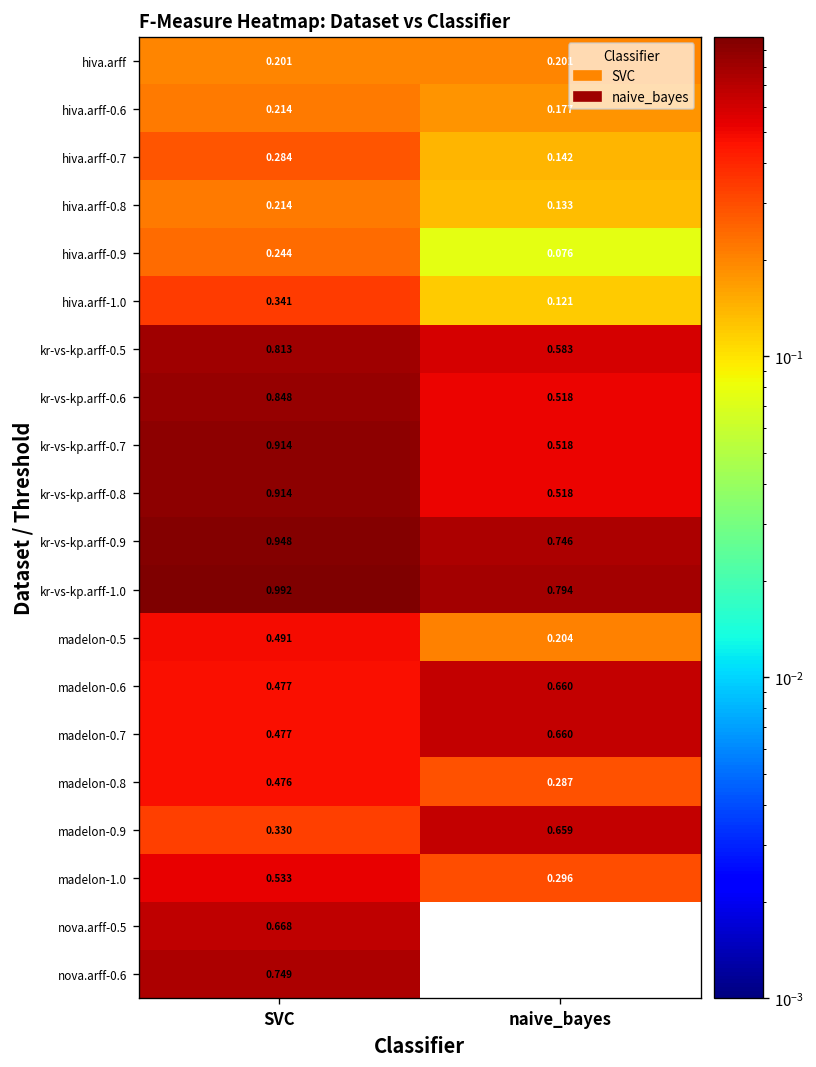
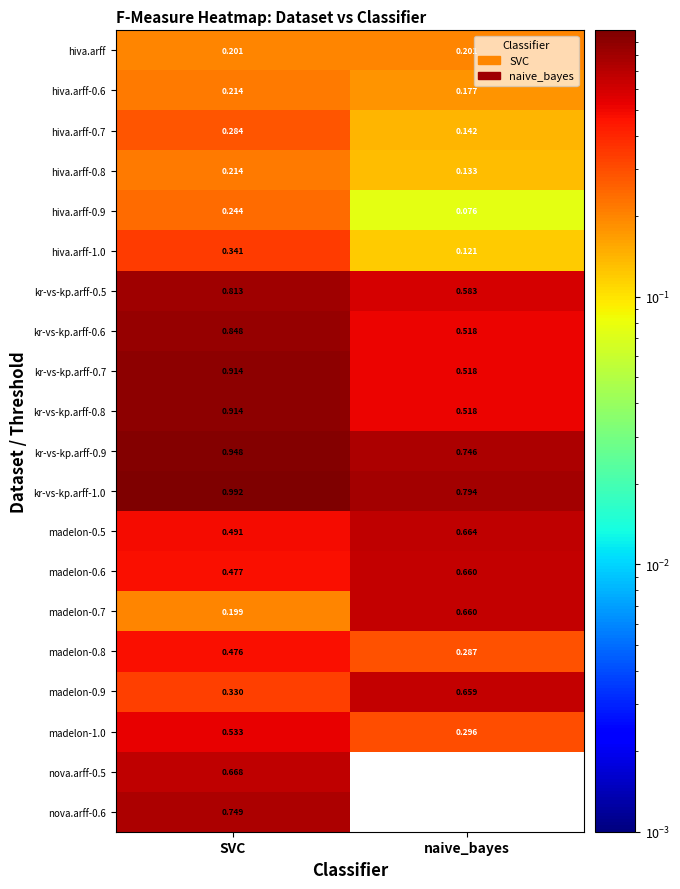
  {
    "hiva.arff": {
      "SVC": 0.201
    },
    "hiva.arff-0.6": {
      "SVC": 0.214,
      "naive_bayes": 0.177
    },
    "hiva.arff-0.7": {
      "SVC": 0.284,
      "naive_bayes": 0.142
    },
    "hiva.arff-0.8": {
      "SVC": 0.214,
      "naive_bayes": 0.133
    },
    "hiva.arff-0.9": {
      "SVC": 0.244,
      "naive_bayes": 0.076
    },
    "hiva.arff-1.0": {
      "SVC": 0.341,
      "naive_bayes": 0.121
    },
    "kr-vs-kp.arff-0.5": {
      "SVC": 0.813,
      "naive_bayes": 0.583
    },
    "kr-vs-kp.arff-0.6": {
      "SVC": 0.848,
      "naive_bayes": 0.518
    },
    "kr-vs-kp.arff-0.7": {
      "SVC": 0.914,
      "naive_bayes": 0.518
    },
    "kr-vs-kp.arff-0.8": {
      "SVC": 0.914,
      "naive_bayes": 0.518
    },
    "kr-vs-kp.arff-0.9": {
      "SVC": 0.948,
      "naive_bayes": 0.746
    },
    "kr-vs-kp.arff-1.0": {
      "SVC": 0.992,
      "naive_bayes": 0.794
    },
    "madelon-0.5": {
      "SVC": 0.491,
-     "naive_bayes": 0.204
+     "naive_bayes": 0.664
    },
    "madelon-0.6": {
      "SVC": 0.477,
      "naive_bayes": 0.660
    },
    "madelon-0.7": {
-     "SVC": 0.477,
+     "SVC": 0.199,
      "naive_bayes": 0.660
    },
    "madelon-0.8": {
      "SVC": 0.476,
      "naive_bayes": 0.287
    },
    "madelon-0.9": {
      "SVC": 0.330,
      "naive_bayes": 0.659
    },
    "madelon-1.0": {
      "SVC": 0.533,
      "naive_bayes": 0.296
    },
    "nova.arff-0.5": {
      "SVC": 0.668
    },
    "nova.arff-0.6": {
      "SVC": 0.749
    }
  }
